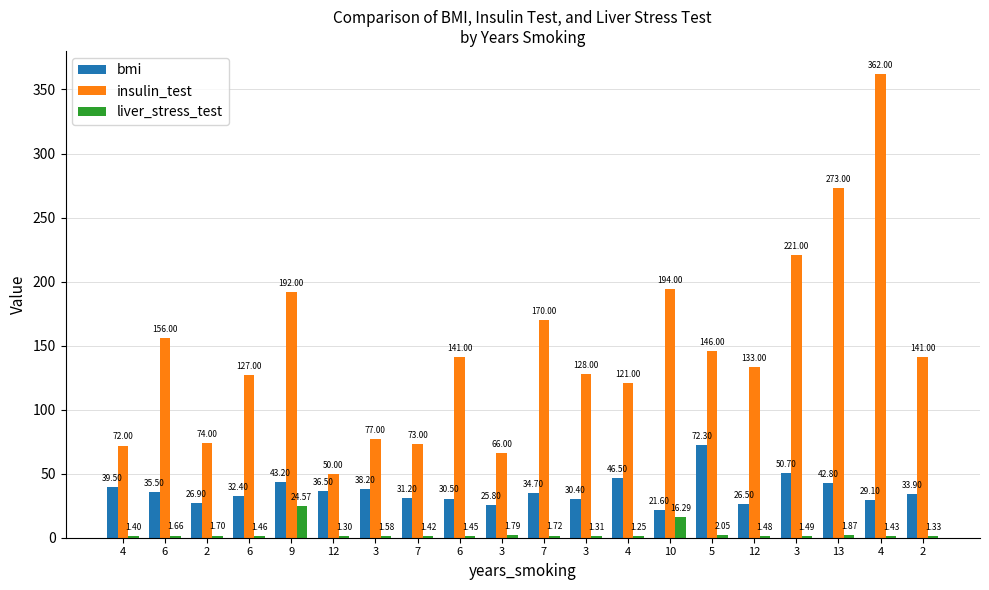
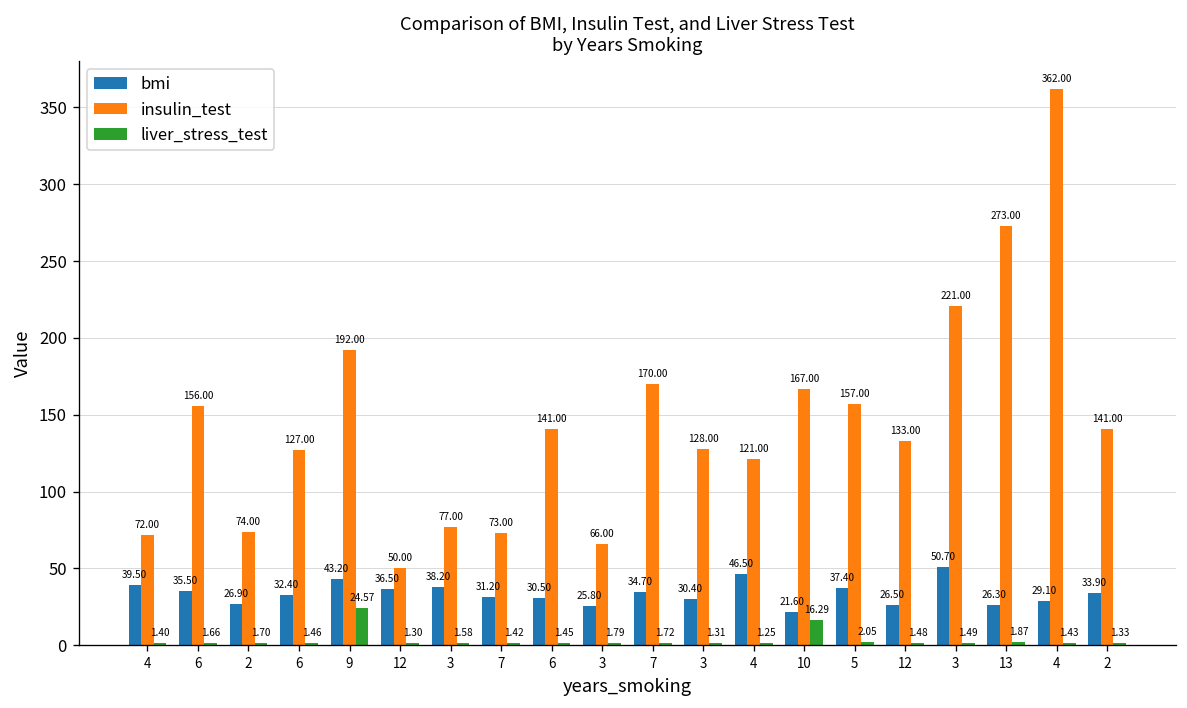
  {
    "bmi": {
      "9": 43.20,
      "10": 21.60,
-     "5": 72.30,
-     "13": 42.80
+     "5": 37.40,
+     "13": 26.30
    },
    "insulin_test": {
      "9": 192.00,
-     "10": 194.00,
-     "5": 146.00,
+     "10": 167.00,
+     "5": 157.00,
      "13": 273.00
    },
    "liver_stress_test": {
      "9": 24.57,
      "10": 16.29,
      "5": 2.05,
      "13": 1.87
    }
  }
